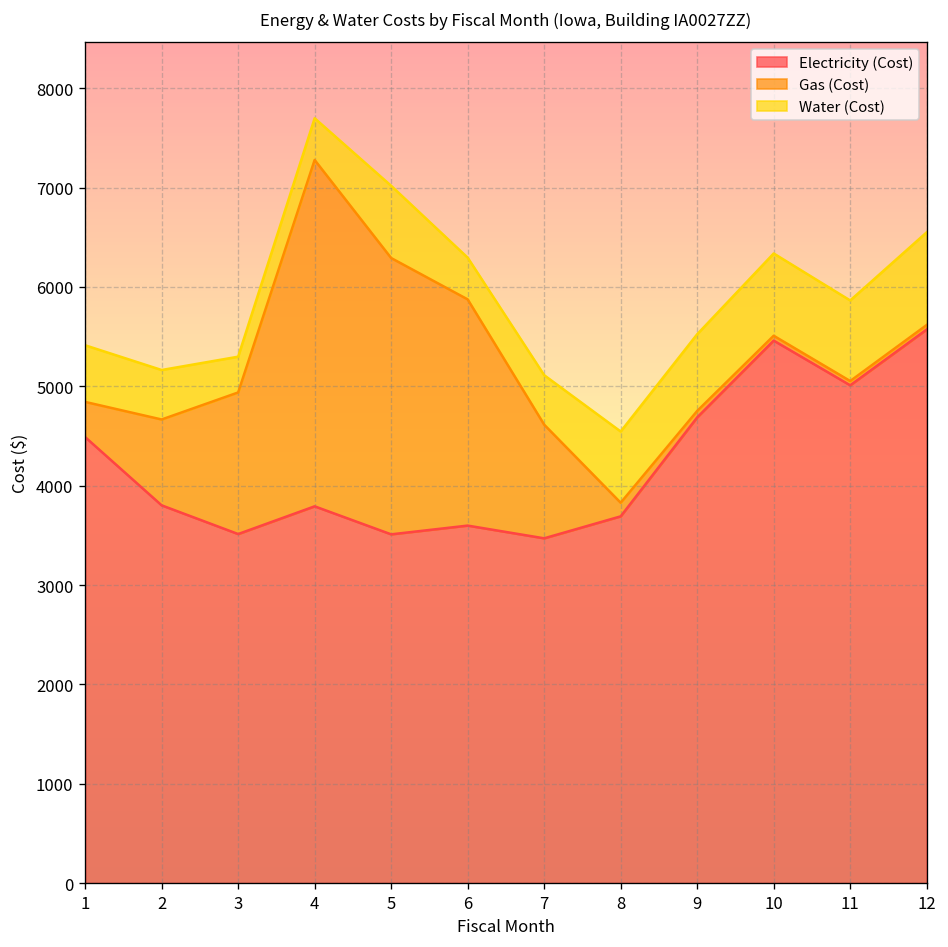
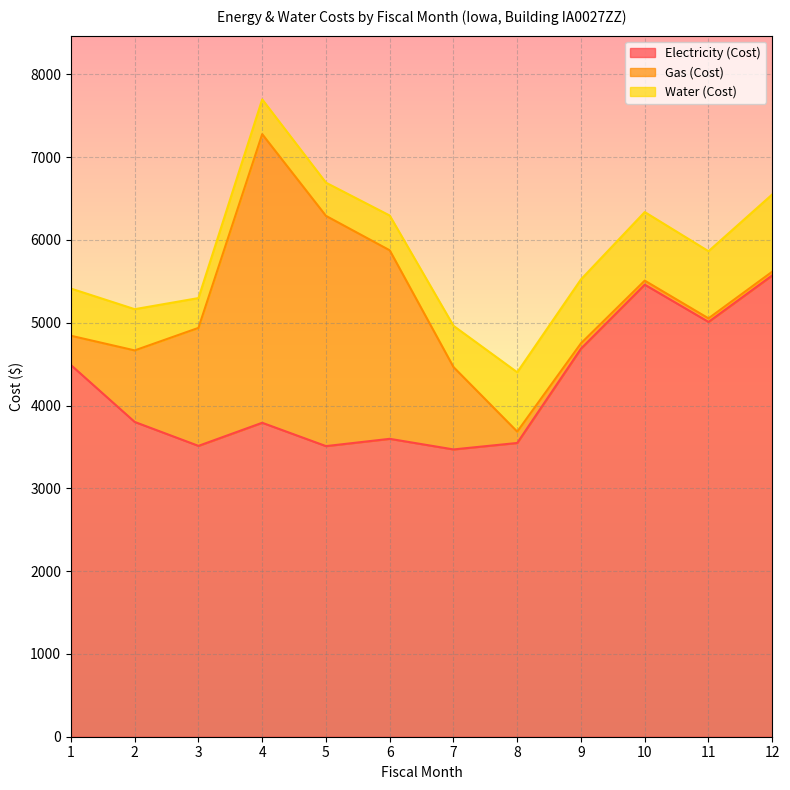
  {
    "Electricity (Cost)": {
      "1": 4500,
      "2": 3800,
      "3": 3500,
      "4": 3800,
      "5": 3500,
      "6": 3600,
      "7": 3500,
-     "8": 3700,
+     "8": 3500,
      "9": 4700,
      "10": 5500,
      "11": 5000,
      "12": 5600
    },
    "Gas (Cost)": {
      "1": 400,
      "2": 900,
      "3": 1400,
      "4": 3500,
      "5": 2800,
      "6": 2300,
-     "7": 1100,
+     "7": 1000,
      "8": 100,
      "9": 100,
      "10": 0,
      "11": 0,
      "12": 0
    },
    "Water (Cost)": {
      "1": 600,
      "2": 500,
      "3": 400,
      "4": 400,
-     "5": 700,
+     "5": 400,
      "6": 400,
      "7": 500,
      "8": 700,
      "9": 800,
      "10": 800,
      "11": 800,
      "12": 900
    }
  }
